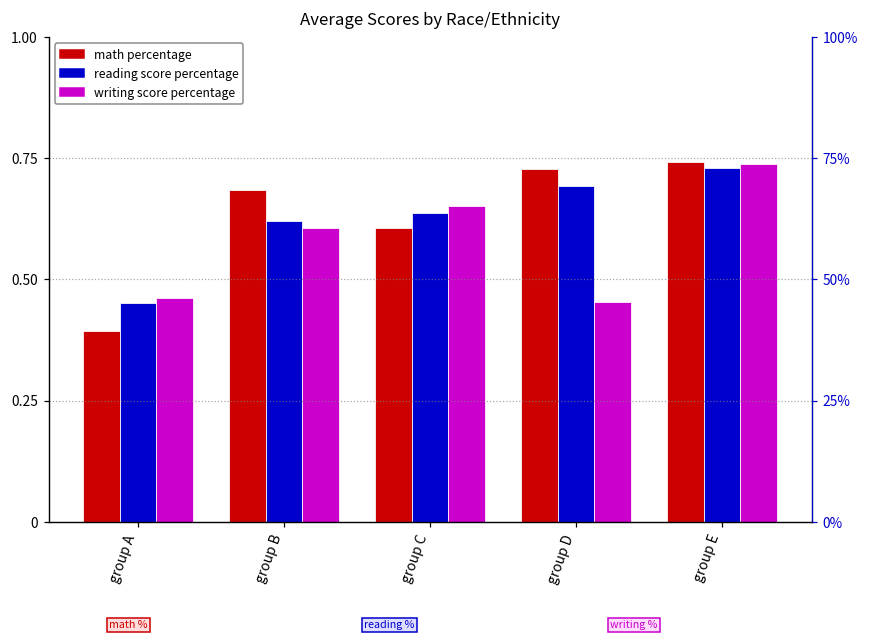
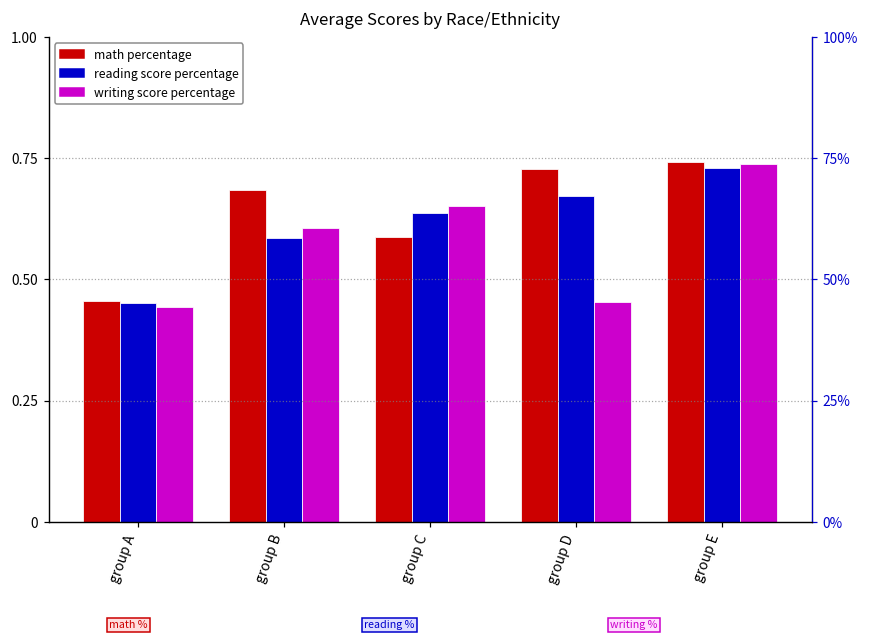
  {
    "math percentage": {
-     "group A": 0.39,
+     "group A": 0.46,
      "group B": 0.69,
-     "group C": 0.61,
+     "group C": 0.59,
      "group D": 0.73,
      "group E": 0.74
    },
    "reading score percentage": {
      "group A": 0.45,
-     "group B": 0.62,
+     "group B": 0.59,
      "group C": 0.64,
-     "group D": 0.69,
+     "group D": 0.67,
      "group E": 0.73
    },
    "writing score percentage": {
-     "group A": 0.46,
+     "group A": 0.44,
      "group B": 0.61,
      "group C": 0.65,
      "group D": 0.45,
      "group E": 0.74
    }
  }
